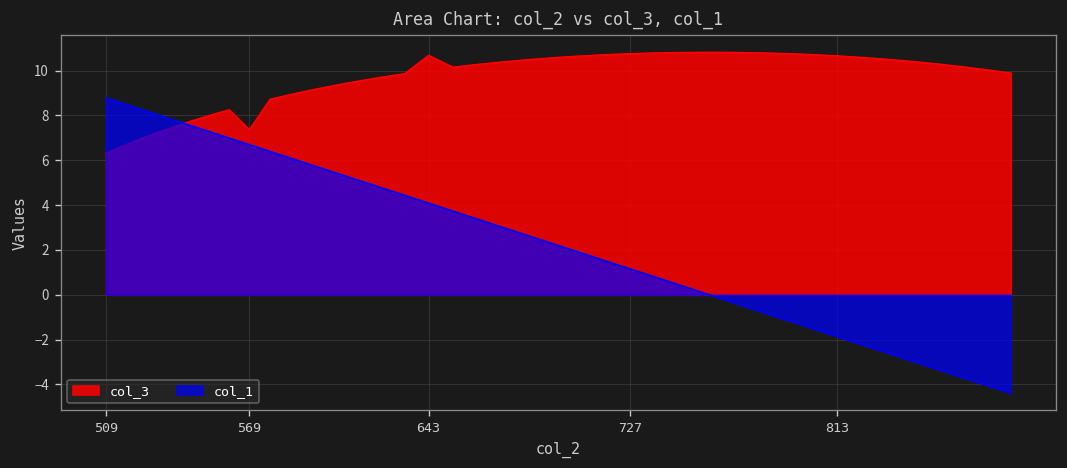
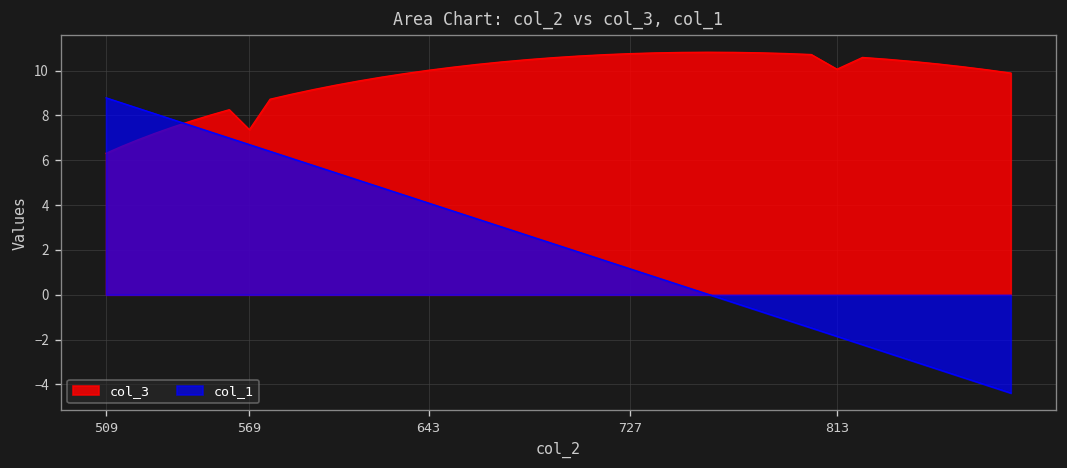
  {
    "col_3": {
      "509": 6.3,
      "569": 7.4,
-     "643": 10.7,
+     "643": 10.0,
      "727": 10.8,
-     "813": 10.7
+     "813": 10.1
    }
  }
